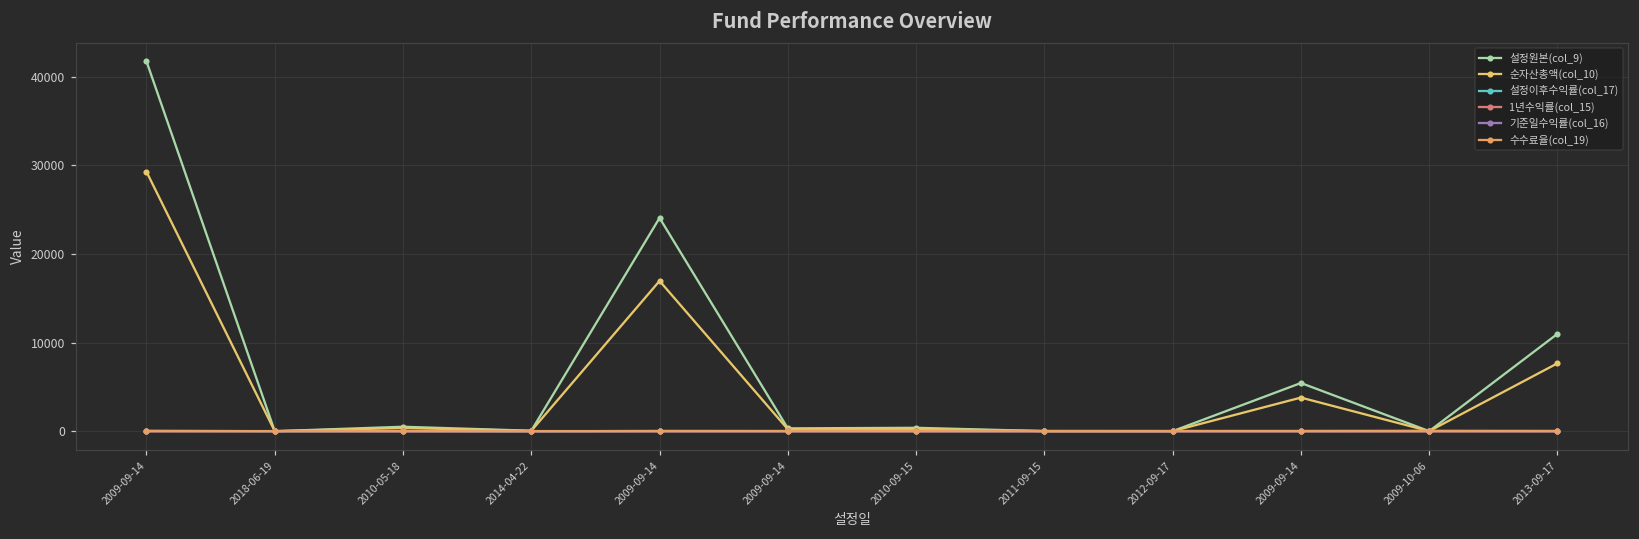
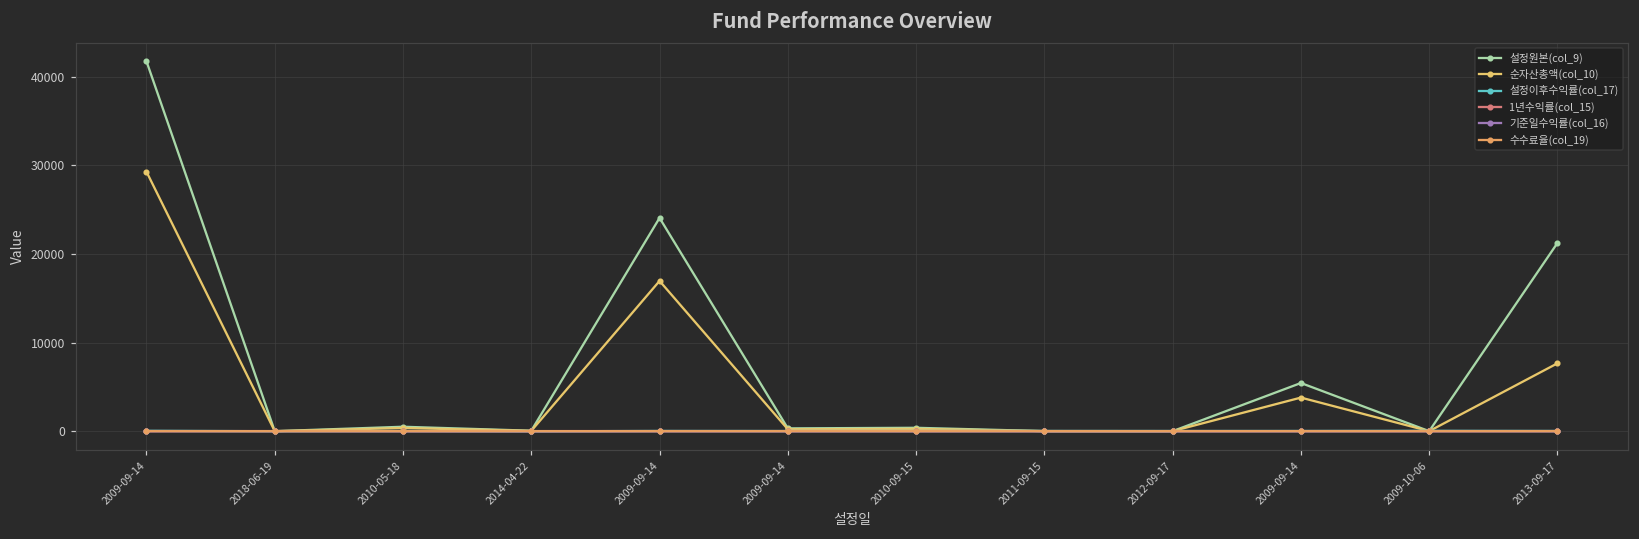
  {
    "설정원본(col_9)": {
-     "2013-09-17": 11000
+     "2013-09-17": 21000
    }
  }
